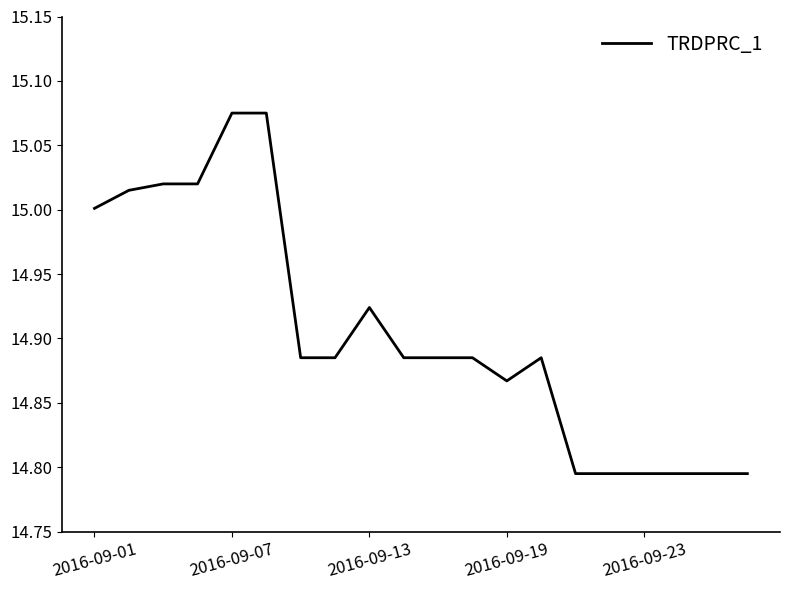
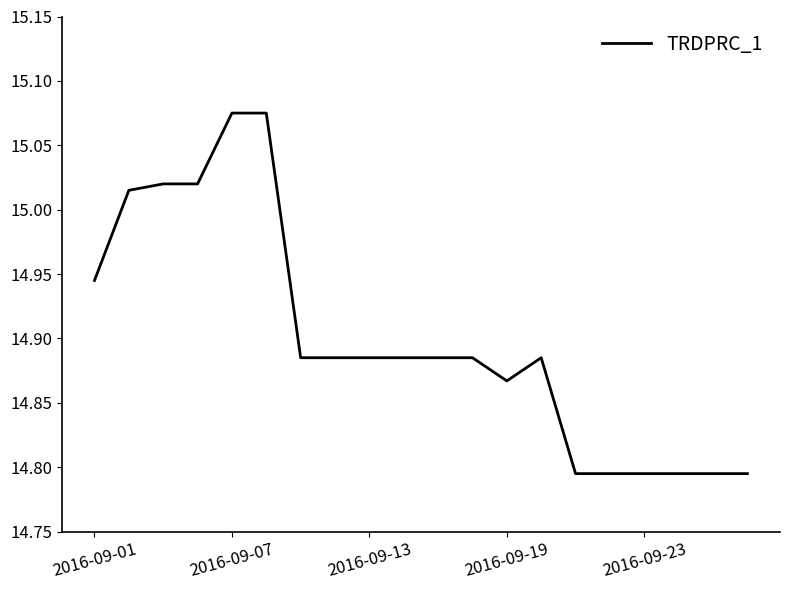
  {
-   "2016-09-01": 15.001,
+   "2016-09-01": 14.945,
    "2016-09-07": 15.075,
-   "2016-09-13": 14.924,
+   "2016-09-13": 14.885,
    "2016-09-19": 14.867,
    "2016-09-23": 14.795
  }
